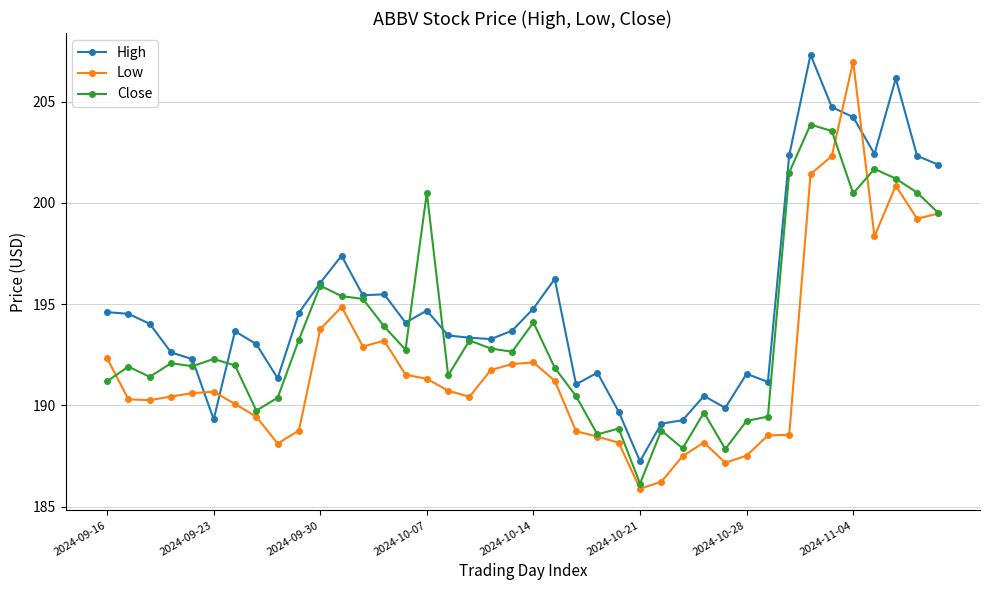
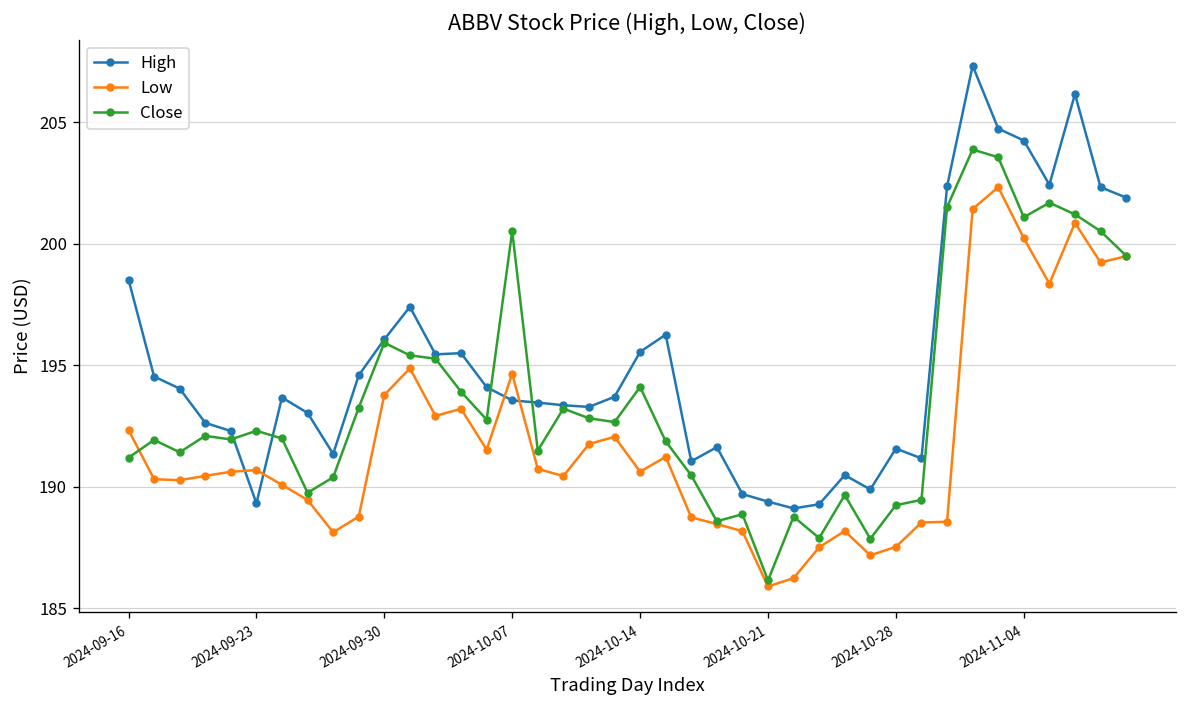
  {
    "High": {
-     "2024-09-16": 194.6,
+     "2024-09-16": 198.5,
      "2024-09-23": 189.3,
      "2024-09-30": 196.1,
-     "2024-10-07": 194.7,
-     "2024-10-14": 194.8,
-     "2024-10-21": 187.2,
+     "2024-10-07": 193.5,
+     "2024-10-14": 195.5,
+     "2024-10-21": 189.4,
      "2024-10-28": 191.6,
      "2024-11-04": 204.2
    },
    "Low": {
      "2024-09-16": 192.3,
      "2024-09-23": 190.7,
      "2024-09-30": 193.8,
-     "2024-10-07": 191.3,
-     "2024-10-14": 192.1,
+     "2024-10-07": 194.6,
+     "2024-10-14": 190.6,
      "2024-10-21": 185.9,
      "2024-10-28": 187.5,
-     "2024-11-04": 207.0
+     "2024-11-04": 200.2
    },
    "Close": {
      "2024-09-16": 191.2,
      "2024-09-23": 192.3,
      "2024-09-30": 195.9,
      "2024-10-07": 200.5,
      "2024-10-14": 194.1,
      "2024-10-21": 186.1,
      "2024-10-28": 189.2,
-     "2024-11-04": 200.5
+     "2024-11-04": 201.1
    }
  }
